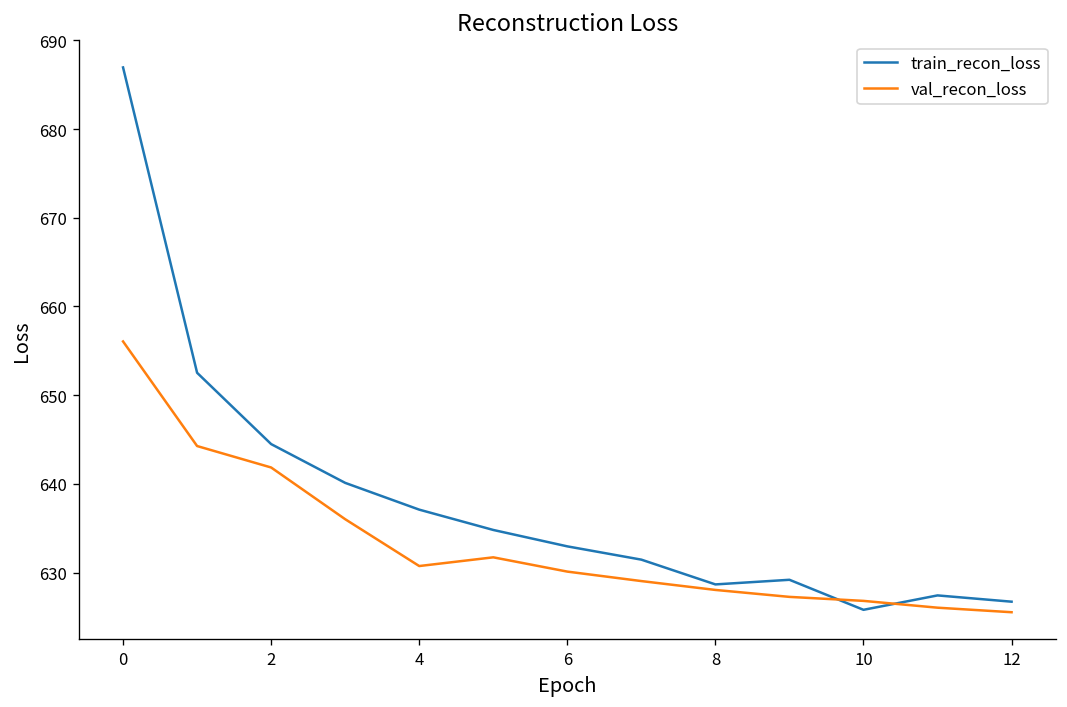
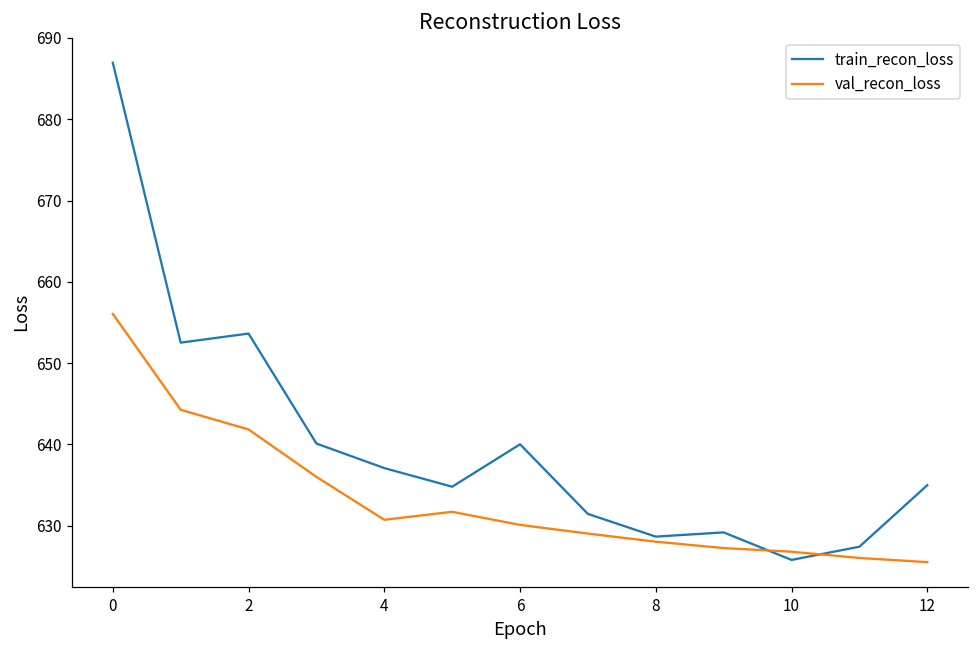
  {
    "train_recon_loss": {
      "0": 687,
-     "2": 644,
+     "2": 654,
      "4": 637,
-     "6": 633,
+     "6": 640,
      "8": 629,
      "10": 626,
-     "12": 627
+     "12": 635
    },
    "val_recon_loss": {
      "0": 656,
      "2": 642,
      "4": 631,
      "6": 630,
      "8": 628,
      "10": 627,
      "12": 626
    }
  }
